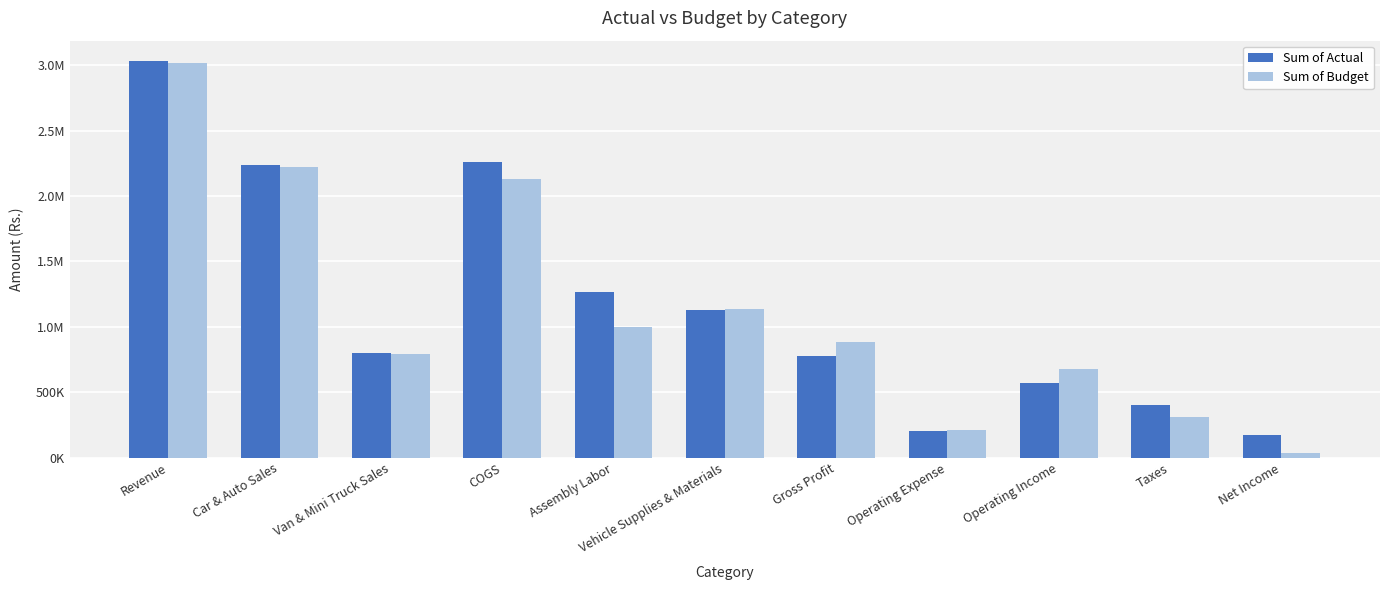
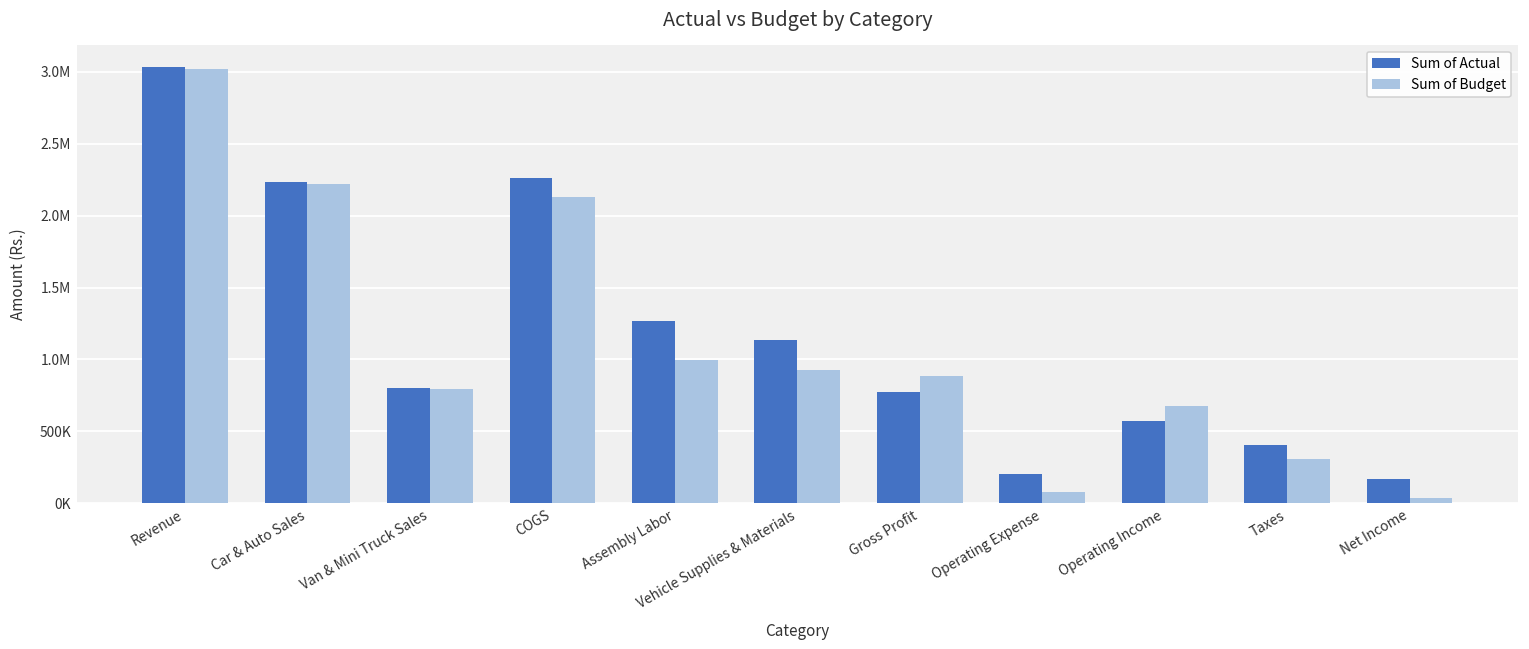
  {
    "Sum of Actual": {
      "Revenue": 3040000,
      "Car & Auto Sales": 2230000,
      "Van & Mini Truck Sales": 800000,
      "COGS": 2260000,
      "Assembly Labor": 1270000,
      "Vehicle Supplies & Materials": 1130000,
      "Gross Profit": 780000,
      "Operating Expense": 200000,
      "Operating Income": 570000,
      "Taxes": 400000,
      "Net Income": 170000
    },
    "Sum of Budget": {
      "Revenue": 3020000,
      "Car & Auto Sales": 2220000,
      "Van & Mini Truck Sales": 790000,
      "COGS": 2130000,
      "Assembly Labor": 1000000,
-     "Vehicle Supplies & Materials": 1130000,
+     "Vehicle Supplies & Materials": 930000,
      "Gross Profit": 880000,
-     "Operating Expense": 210000,
+     "Operating Expense": 80000,
      "Operating Income": 680000,
      "Taxes": 310000,
      "Net Income": 40000
    }
  }
